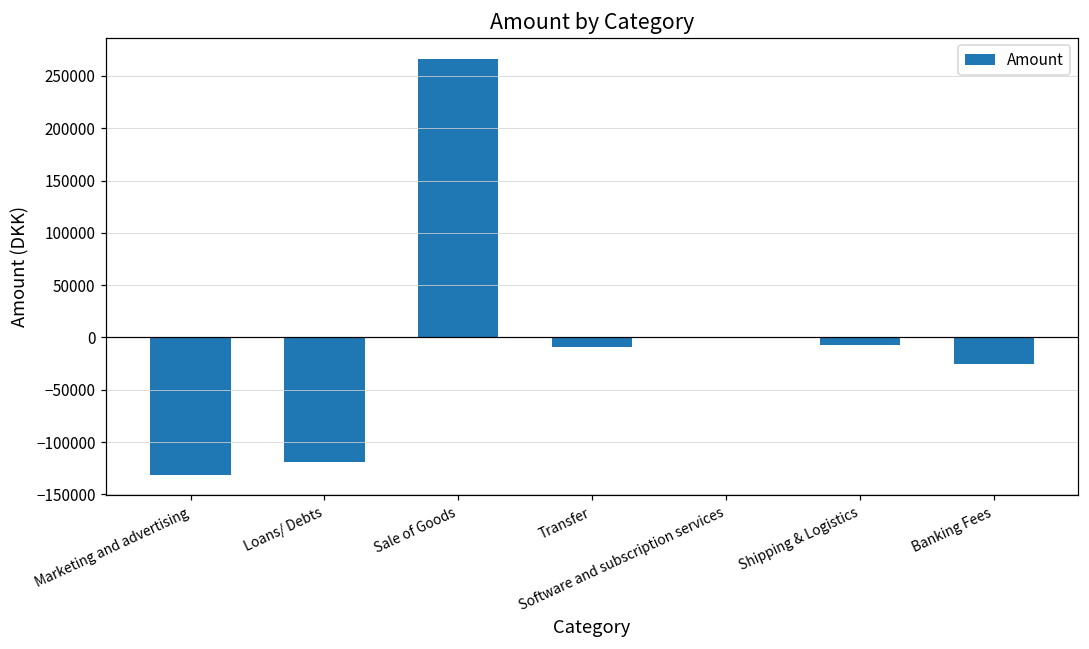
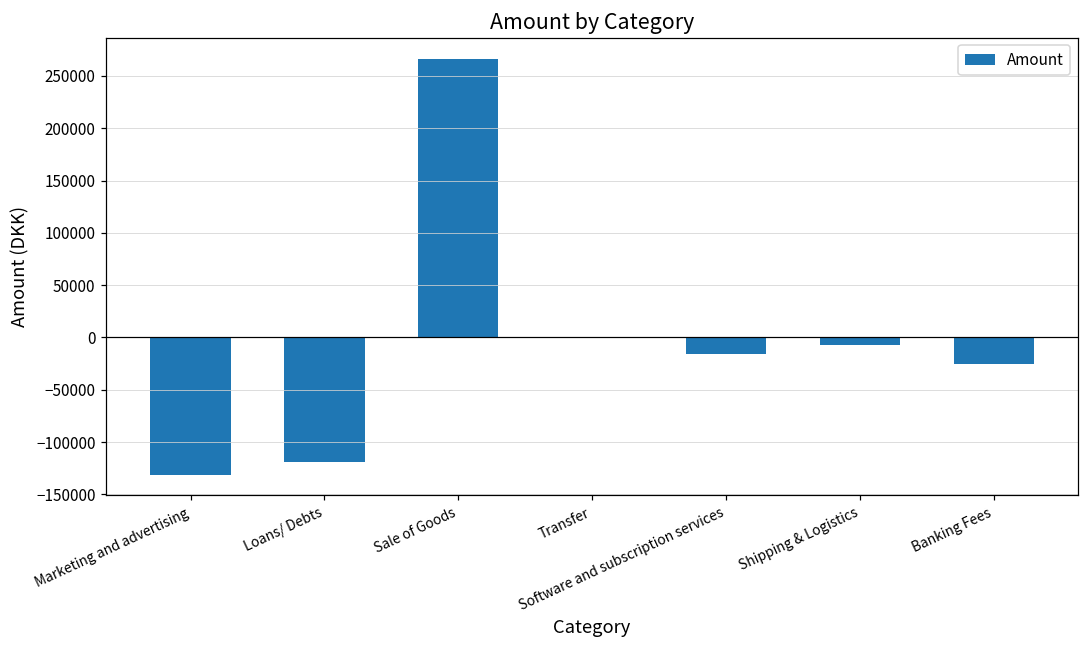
  {
    "Marketing and advertising": -130000,
    "Loans/ Debts": -120000,
    "Sale of Goods": 270000,
-   "Transfer": -10000,
-   "Software and subscription services": 0,
+   "Transfer": 0,
+   "Software and subscription services": -20000,
    "Shipping & Logistics": -10000,
    "Banking Fees": -30000
  }
